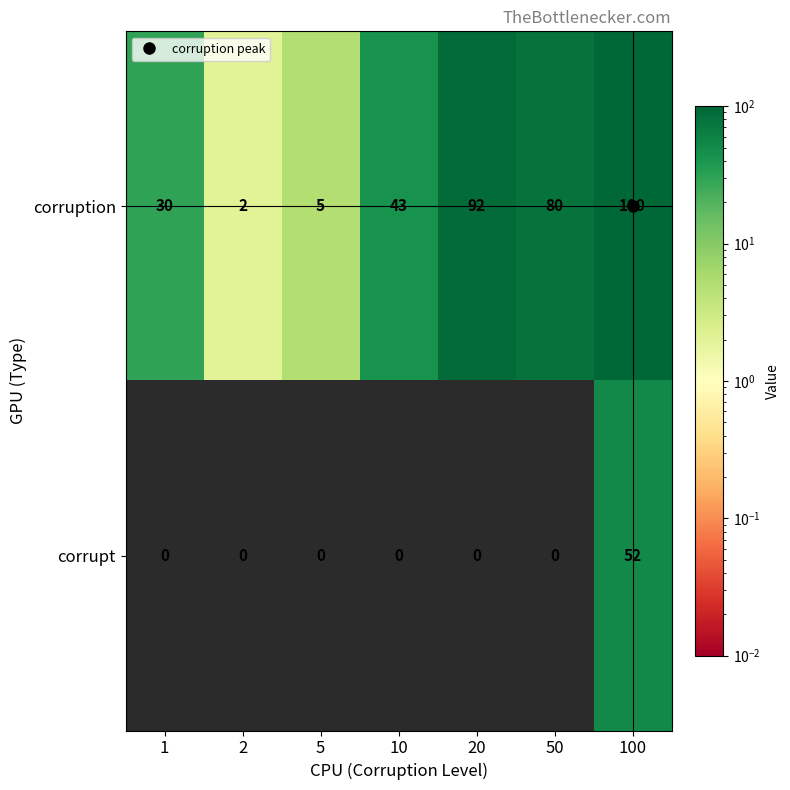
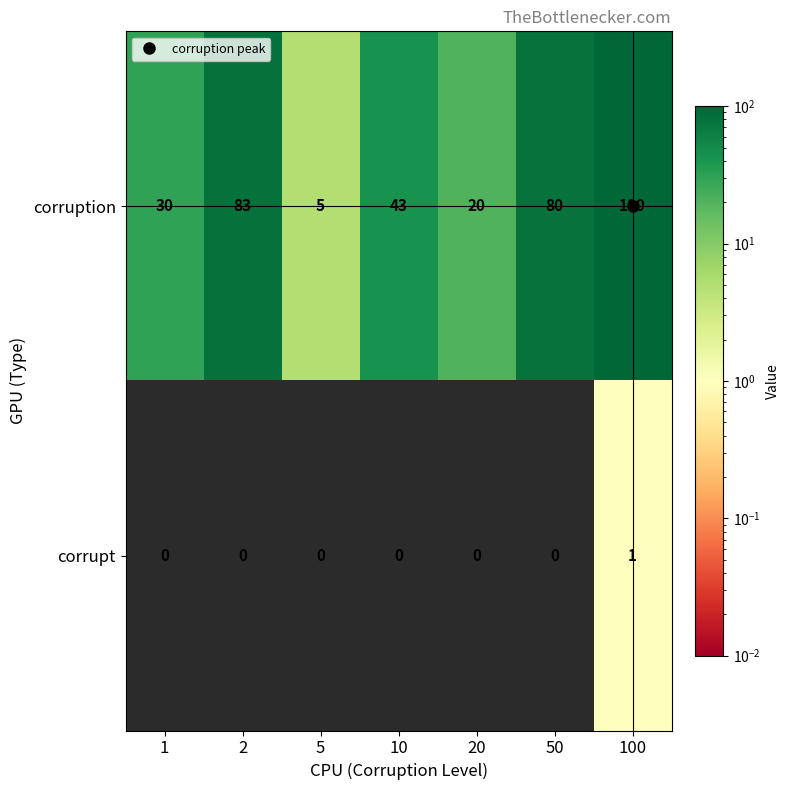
  {
    "corruption": {
      "1": 30,
-     "2": 2,
+     "2": 83,
      "5": 5,
      "10": 43,
-     "20": 92,
+     "20": 20,
      "50": 80
    },
    "corrupt": {
-     "100": 52
+     "100": 1
    }
  }
